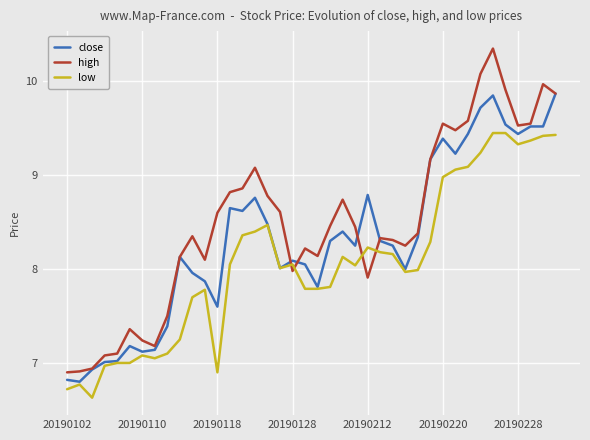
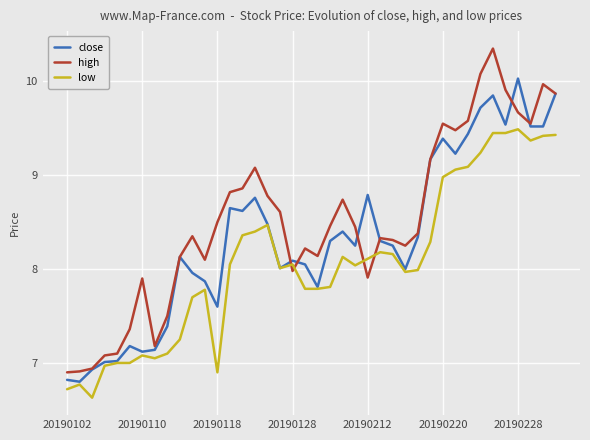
  {
    "close": {
      "20190102": 6.8,
      "20190110": 7.1,
      "20190118": 7.6,
      "20190128": 8.1,
      "20190212": 8.8,
      "20190220": 9.4,
-     "20190228": 9.4
+     "20190228": 10.0
    },
    "high": {
      "20190102": 6.9,
-     "20190110": 7.2,
-     "20190118": 8.6,
+     "20190110": 7.9,
+     "20190118": 8.5,
      "20190128": 8.0,
      "20190212": 7.9,
      "20190220": 9.6,
-     "20190228": 9.5
+     "20190228": 9.7
    },
    "low": {
      "20190102": 6.7,
      "20190110": 7.1,
      "20190118": 6.9,
      "20190128": 8.1,
-     "20190212": 8.2,
+     "20190212": 8.1,
      "20190220": 9.0,
-     "20190228": 9.3
+     "20190228": 9.5
    }
  }
